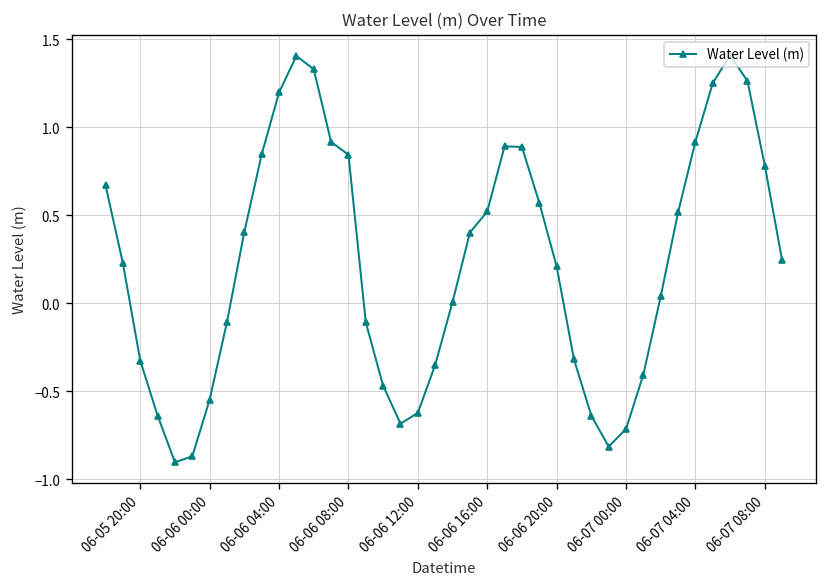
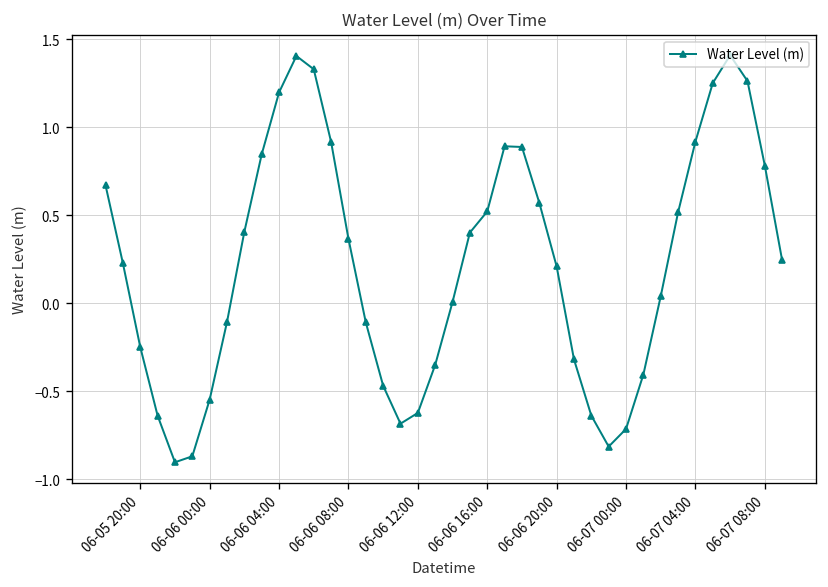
  {
-   "06-05 20:00": -0.33,
+   "06-05 20:00": -0.25,
    "06-06 00:00": -0.55,
    "06-06 04:00": 1.20,
-   "06-06 08:00": 0.84,
+   "06-06 08:00": 0.37,
    "06-06 12:00": -0.62,
    "06-06 16:00": 0.52,
    "06-06 20:00": 0.21,
    "06-07 00:00": -0.71,
    "06-07 04:00": 0.92,
    "06-07 08:00": 0.78
  }
